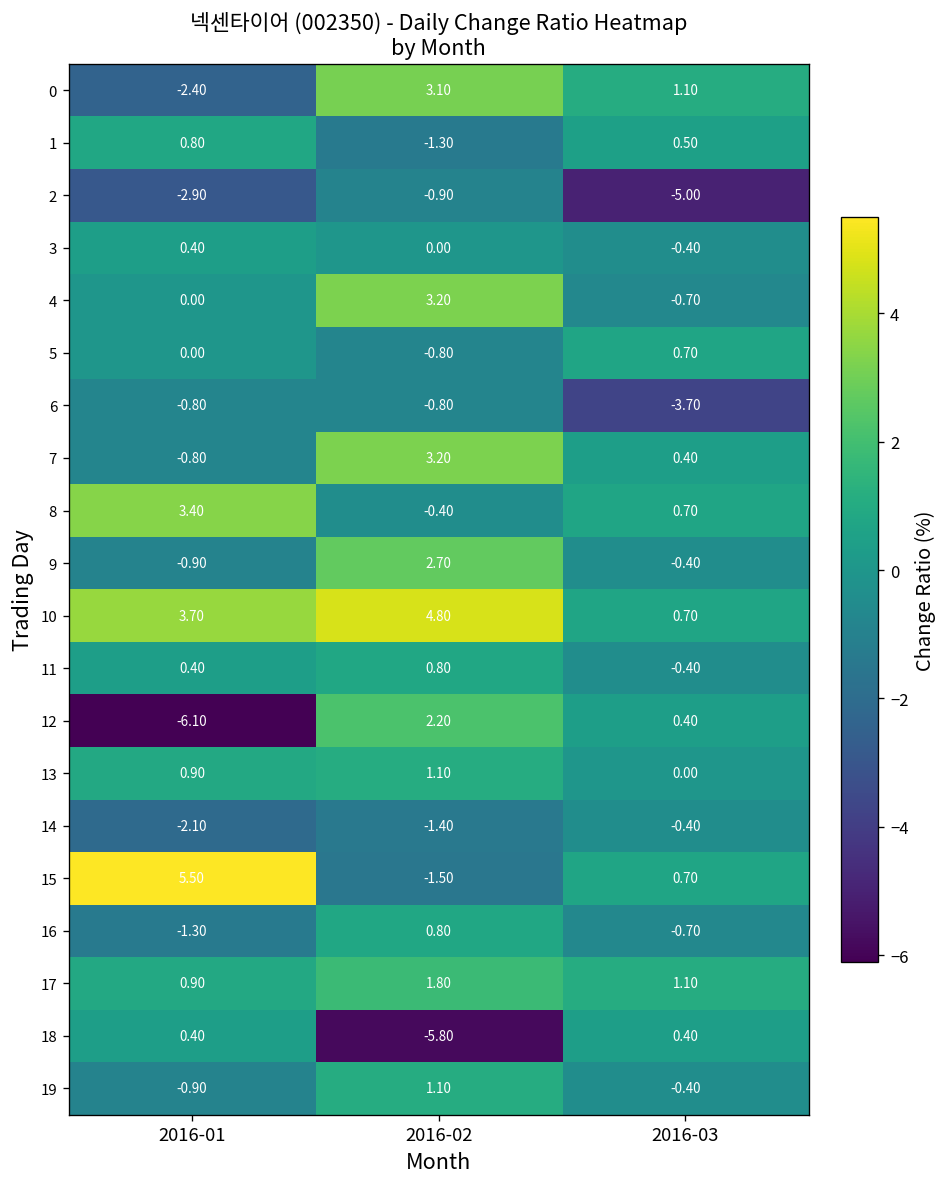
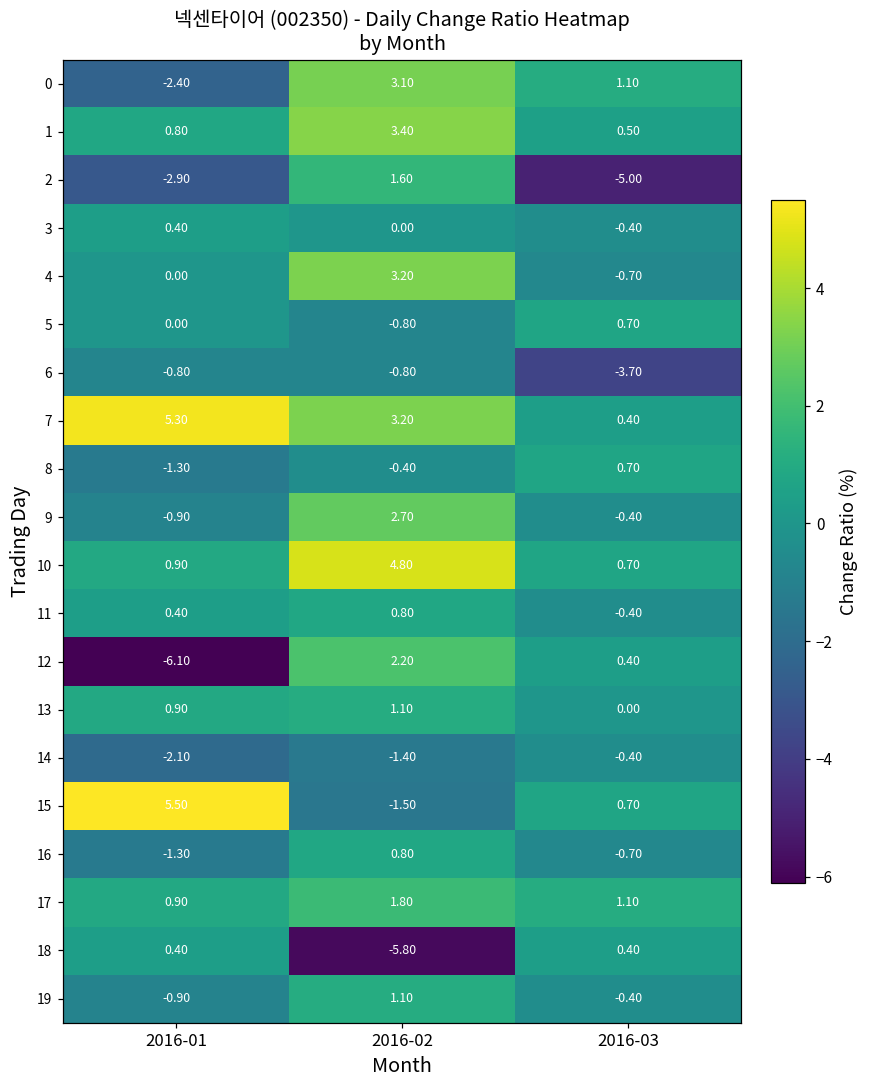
  {
    "0": {
      "2016-01": -2.40,
      "2016-02": 3.10,
      "2016-03": 1.10
    },
    "1": {
      "2016-01": 0.80,
-     "2016-02": -1.30,
+     "2016-02": 3.40,
      "2016-03": 0.50
    },
    "2": {
      "2016-01": -2.90,
-     "2016-02": -0.90,
+     "2016-02": 1.60,
      "2016-03": -5.00
    },
    "3": {
      "2016-01": 0.40,
      "2016-02": 0.00,
      "2016-03": -0.40
    },
    "4": {
      "2016-01": 0.00,
      "2016-02": 3.20,
      "2016-03": -0.70
    },
    "5": {
      "2016-01": 0.00,
      "2016-02": -0.80,
      "2016-03": 0.70
    },
    "6": {
      "2016-01": -0.80,
      "2016-02": -0.80,
      "2016-03": -3.70
    },
    "7": {
-     "2016-01": -0.80,
+     "2016-01": 5.30,
      "2016-02": 3.20,
      "2016-03": 0.40
    },
    "8": {
-     "2016-01": 3.40,
+     "2016-01": -1.30,
      "2016-02": -0.40,
      "2016-03": 0.70
    },
    "9": {
      "2016-01": -0.90,
      "2016-02": 2.70,
      "2016-03": -0.40
    },
    "10": {
-     "2016-01": 3.70,
+     "2016-01": 0.90,
      "2016-02": 4.80,
      "2016-03": 0.70
    },
    "11": {
      "2016-01": 0.40,
      "2016-02": 0.80,
      "2016-03": -0.40
    },
    "12": {
      "2016-01": -6.10,
      "2016-02": 2.20,
      "2016-03": 0.40
    },
    "13": {
      "2016-01": 0.90,
      "2016-02": 1.10,
      "2016-03": 0.00
    },
    "14": {
      "2016-01": -2.10,
      "2016-02": -1.40,
      "2016-03": -0.40
    },
    "15": {
      "2016-01": 5.50,
      "2016-02": -1.50,
      "2016-03": 0.70
    },
    "16": {
      "2016-01": -1.30,
      "2016-02": 0.80,
      "2016-03": -0.70
    },
    "17": {
      "2016-01": 0.90,
      "2016-02": 1.80,
      "2016-03": 1.10
    },
    "18": {
      "2016-01": 0.40,
      "2016-02": -5.80,
      "2016-03": 0.40
    },
    "19": {
      "2016-01": -0.90,
      "2016-02": 1.10,
      "2016-03": -0.40
    }
  }
